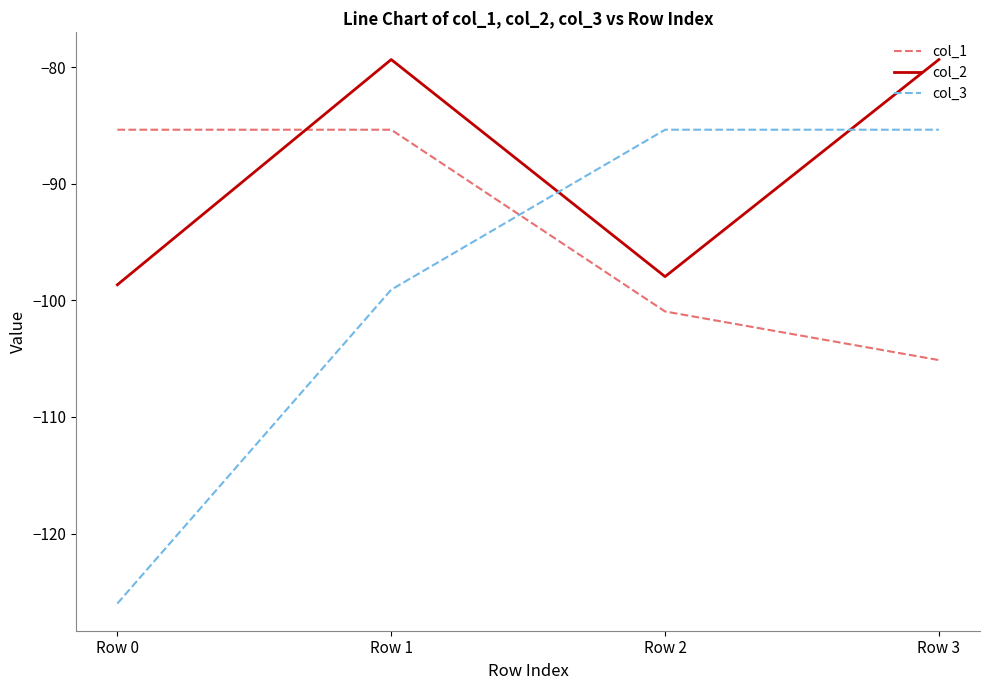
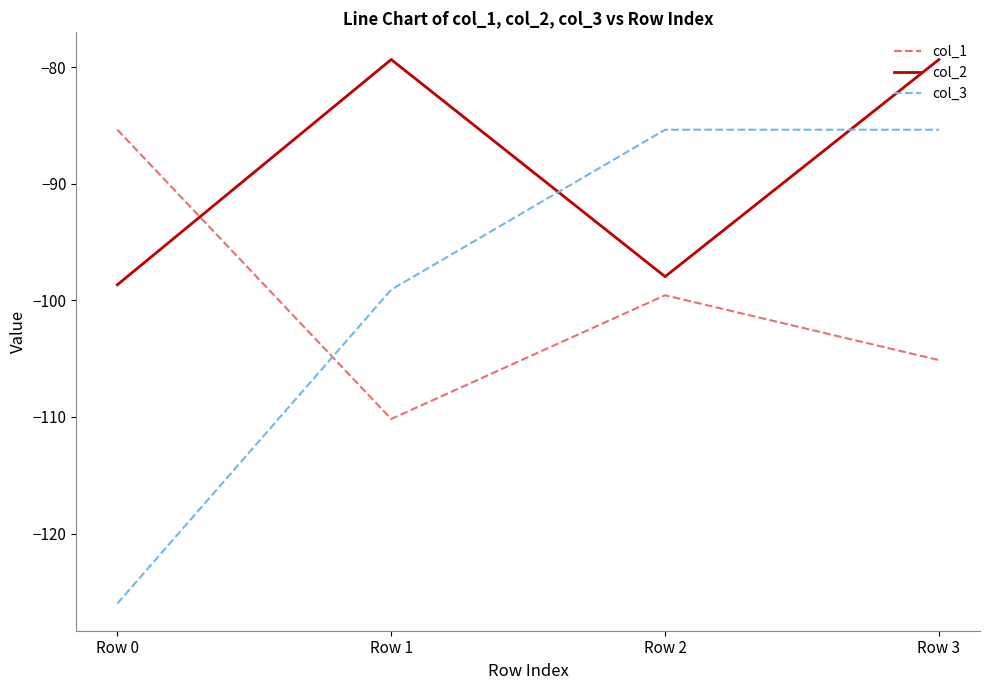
  {
    "col_1": {
      "Row 0": -85.4,
-     "Row 1": -85.4,
-     "Row 2": -101.0,
+     "Row 1": -110.2,
+     "Row 2": -99.6,
      "Row 3": -105.1
    },
    "col_2": {
      "Row 0": -98.7,
      "Row 1": -79.3,
      "Row 2": -98.0,
      "Row 3": -79.3
    },
    "col_3": {
      "Row 0": -126.0,
      "Row 1": -99.1,
      "Row 2": -85.4,
      "Row 3": -85.4
    }
  }
